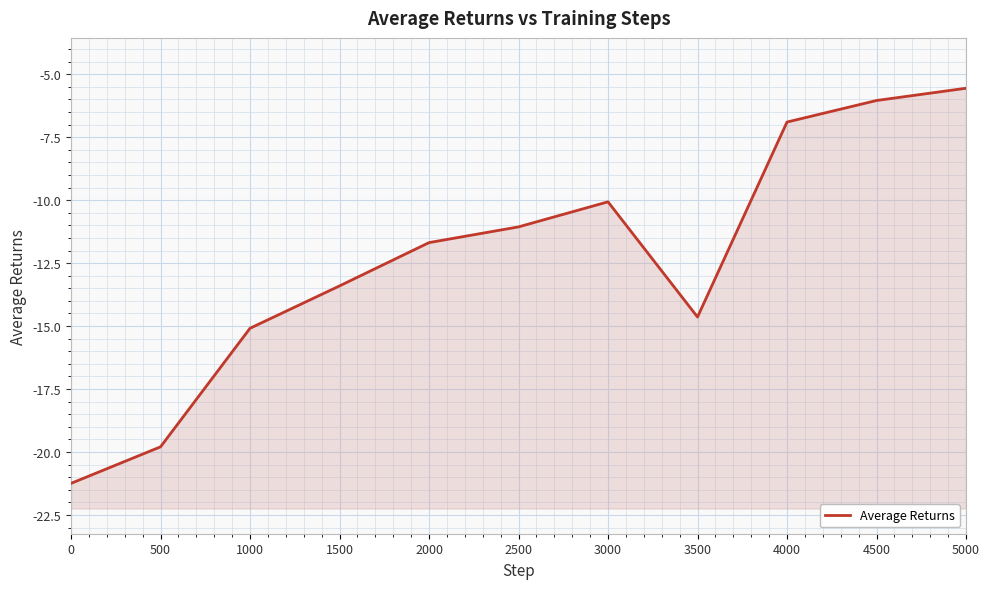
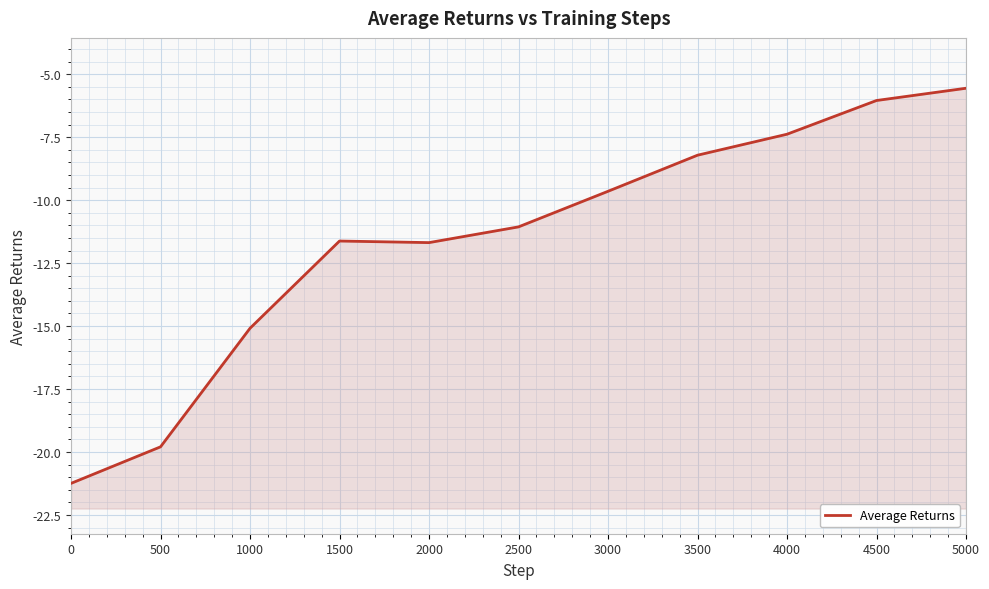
  {
    "0": -21.2,
    "500": -19.8,
    "1000": -15.1,
-   "1500": -13.4,
+   "1500": -11.6,
    "2000": -11.7,
    "2500": -11.1,
-   "3000": -10.1,
-   "3500": -14.6,
-   "4000": -6.9,
+   "3000": -9.6,
+   "3500": -8.2,
+   "4000": -7.4,
    "4500": -6.0,
    "5000": -5.6
  }
